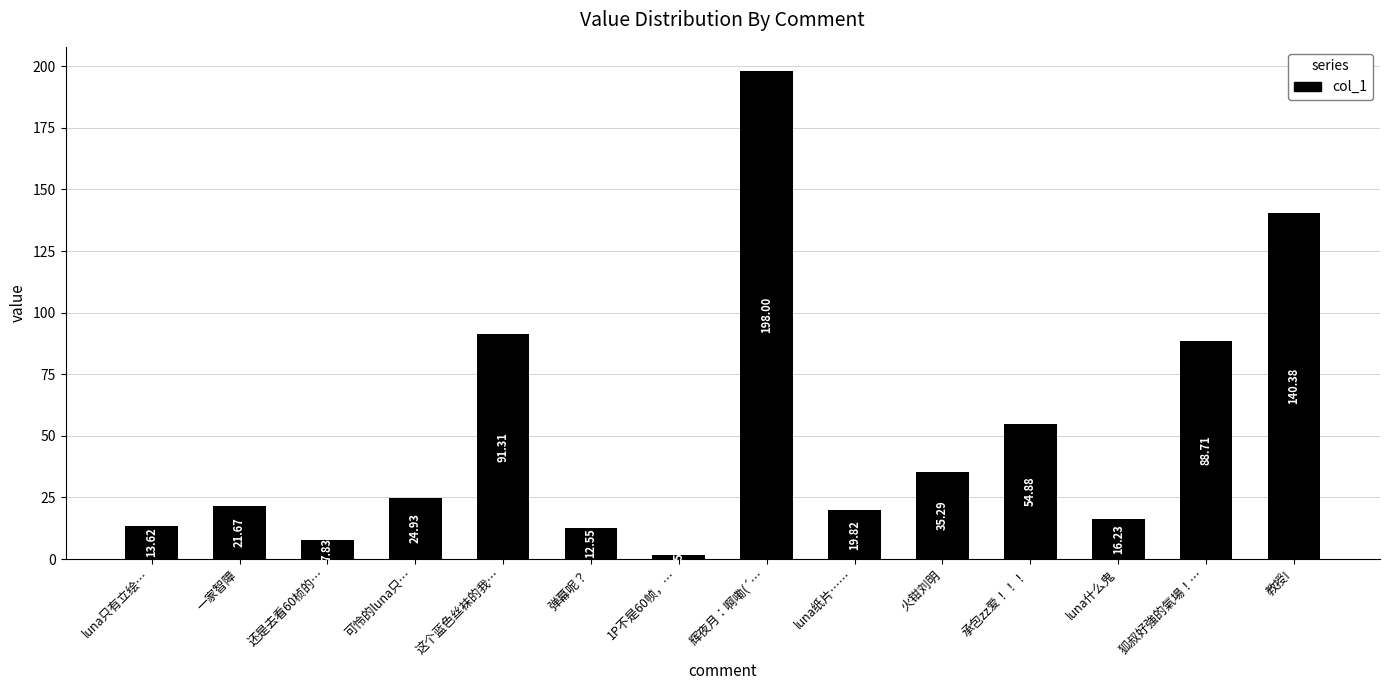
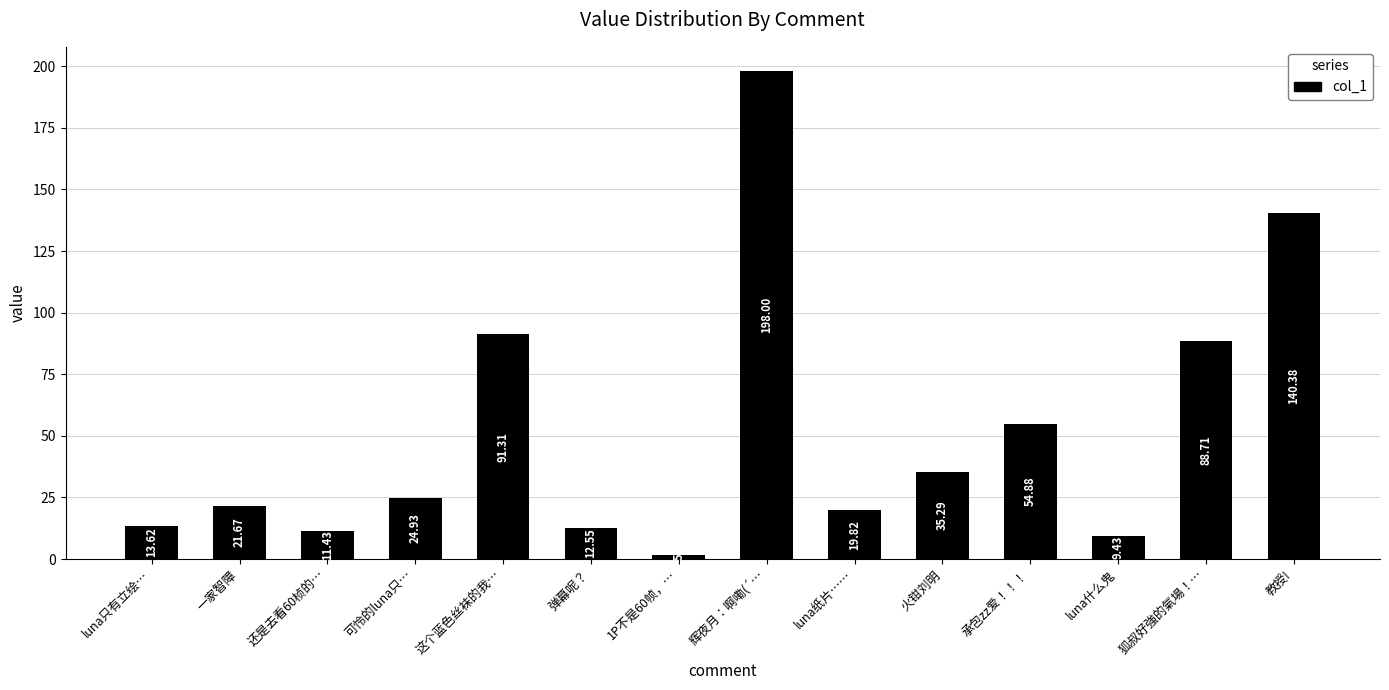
  {
    "luna只有立绘…": 13.62,
    "一家智障": 21.67,
-   "还是去看60桢的…": 7.83,
+   "还是去看60桢的…": 11.43,
    "可怜的luna只…": 24.93,
    "这个蓝色丝袜的我…": 91.31,
    "弹幕呢？": 12.55,
    "辉夜月：啊嘞(´…": 198.00,
    "luna纸片……": 19.82,
    "火钳刘明": 35.29,
    "承包zz爱！！！": 54.88,
-   "luna什么鬼": 16.23,
+   "luna什么鬼": 9.43,
    "狐叔好強的氣場！…": 88.71,
    "教授!": 140.38
  }
